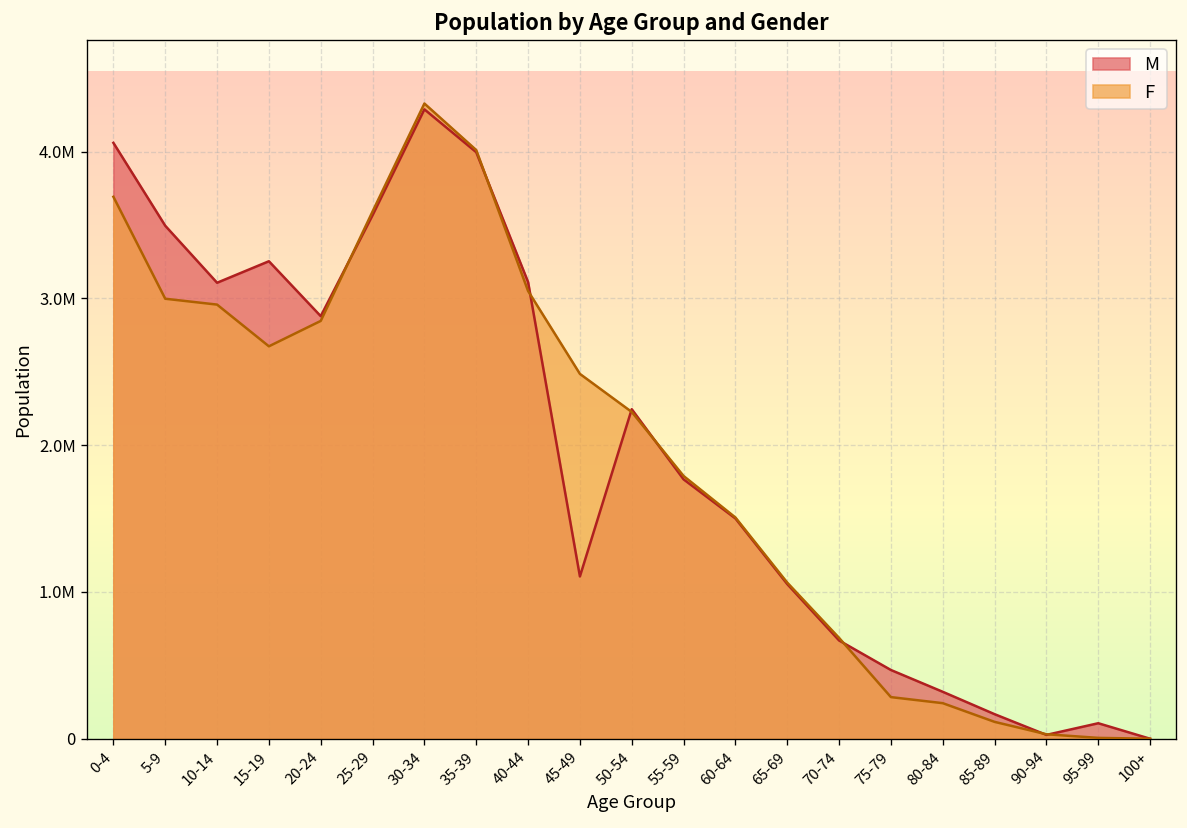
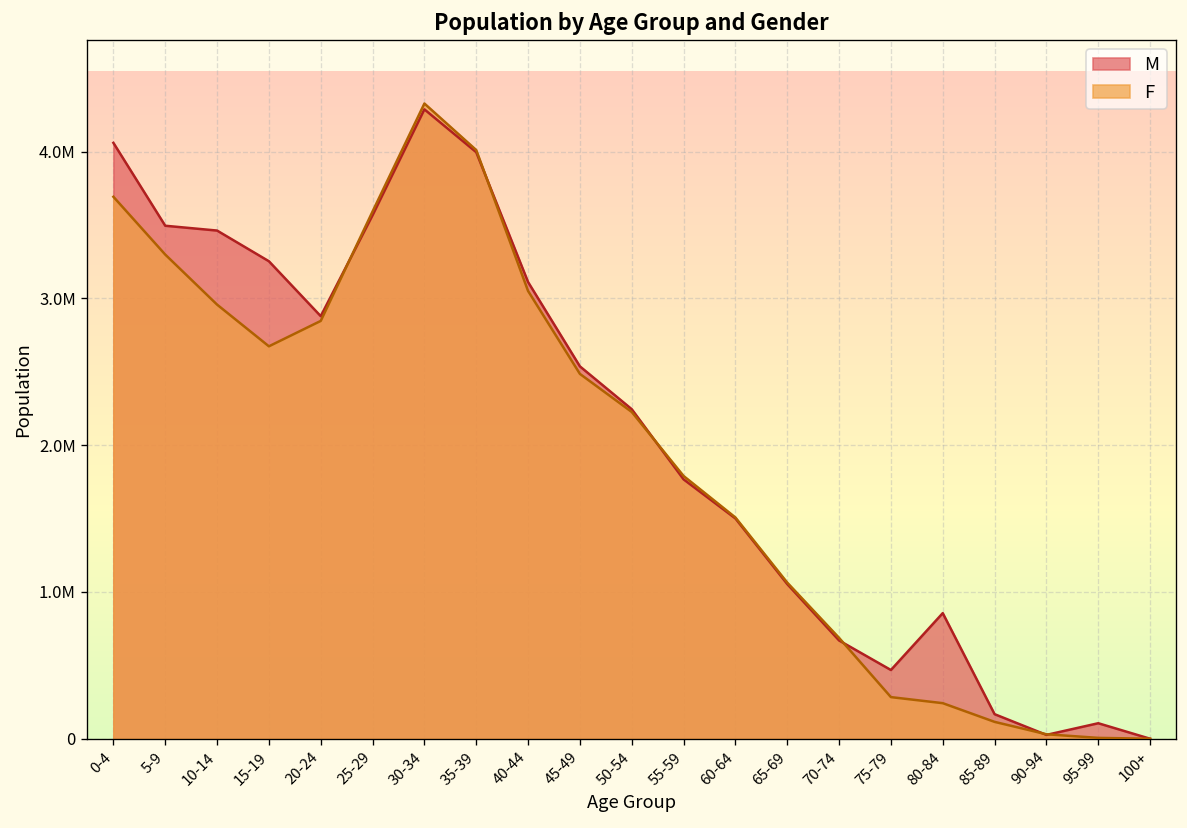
  {
    "M": {
      "0-4": 4060000,
      "5-9": 3500000,
-     "10-14": 3110000,
+     "10-14": 3460000,
      "15-19": 3250000,
      "20-24": 2880000,
      "25-29": 3570000,
      "30-34": 4290000,
      "40-44": 3110000,
-     "45-49": 1110000,
+     "45-49": 2540000,
      "55-59": 1770000,
      "75-79": 470000,
-     "80-84": 320000,
+     "80-84": 860000,
      "85-89": 170000,
      "95-99": 110000
    },
    "F": {
      "0-4": 3690000,
-     "5-9": 3000000,
+     "5-9": 3300000,
      "10-14": 2960000,
      "15-19": 2670000,
      "20-24": 2850000,
      "25-29": 3590000,
      "30-34": 4330000,
      "40-44": 3050000,
      "45-49": 2490000,
      "55-59": 1790000,
      "75-79": 280000,
      "80-84": 240000,
      "85-89": 120000,
      "95-99": 10000
    }
  }
